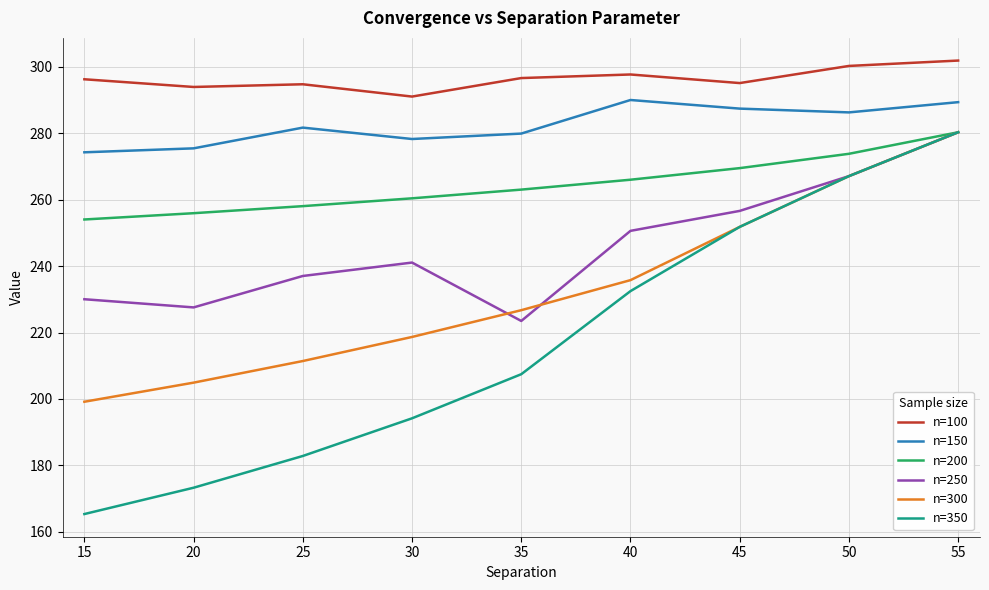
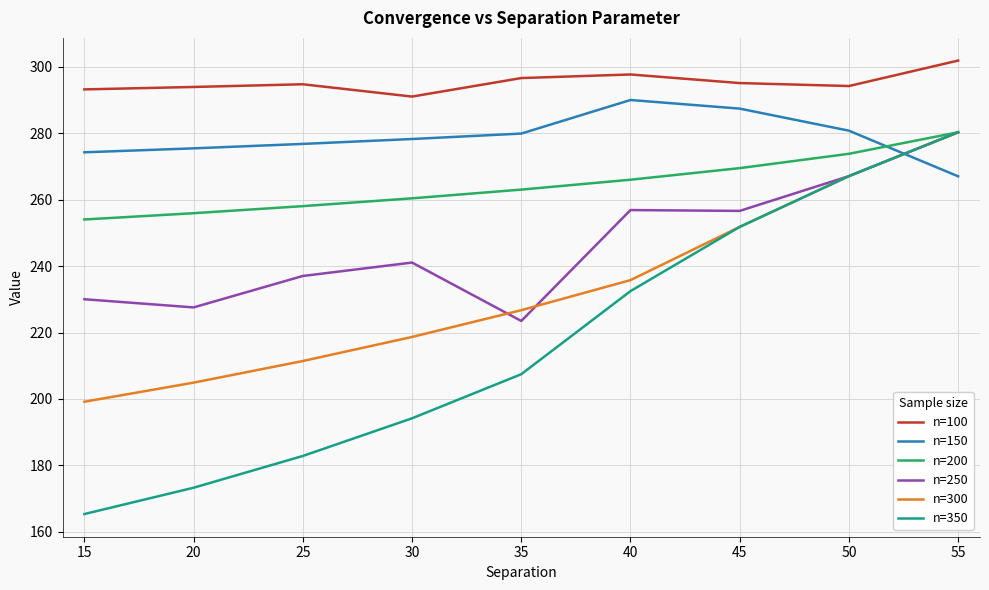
  {
    "n=100": {
-     "15": 296,
+     "15": 293,
      "20": 294,
      "25": 295,
      "30": 291,
      "35": 297,
      "40": 298,
      "45": 295,
-     "50": 300,
+     "50": 294,
      "55": 302
    },
    "n=150": {
      "15": 274,
      "20": 275,
-     "25": 282,
+     "25": 277,
      "30": 278,
      "35": 280,
      "40": 290,
      "45": 287,
-     "50": 286,
-     "55": 289
+     "50": 281,
+     "55": 267
    },
    "n=250": {
      "15": 230,
      "20": 228,
      "25": 237,
      "30": 241,
      "35": 223,
-     "40": 251,
+     "40": 257,
      "45": 257
    },
    "n=300": {
      "15": 199,
      "20": 205,
      "25": 211,
      "30": 219,
      "35": 227,
      "40": 236
    }
  }
